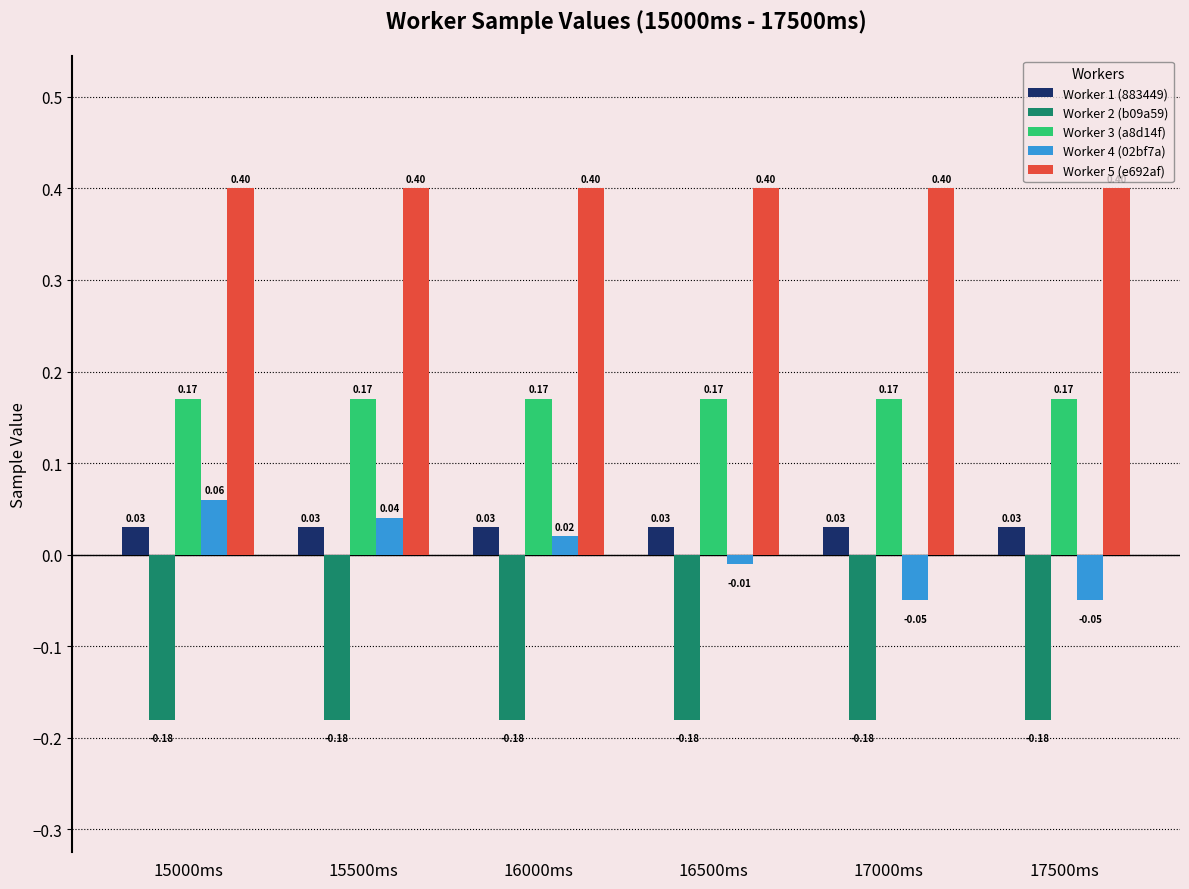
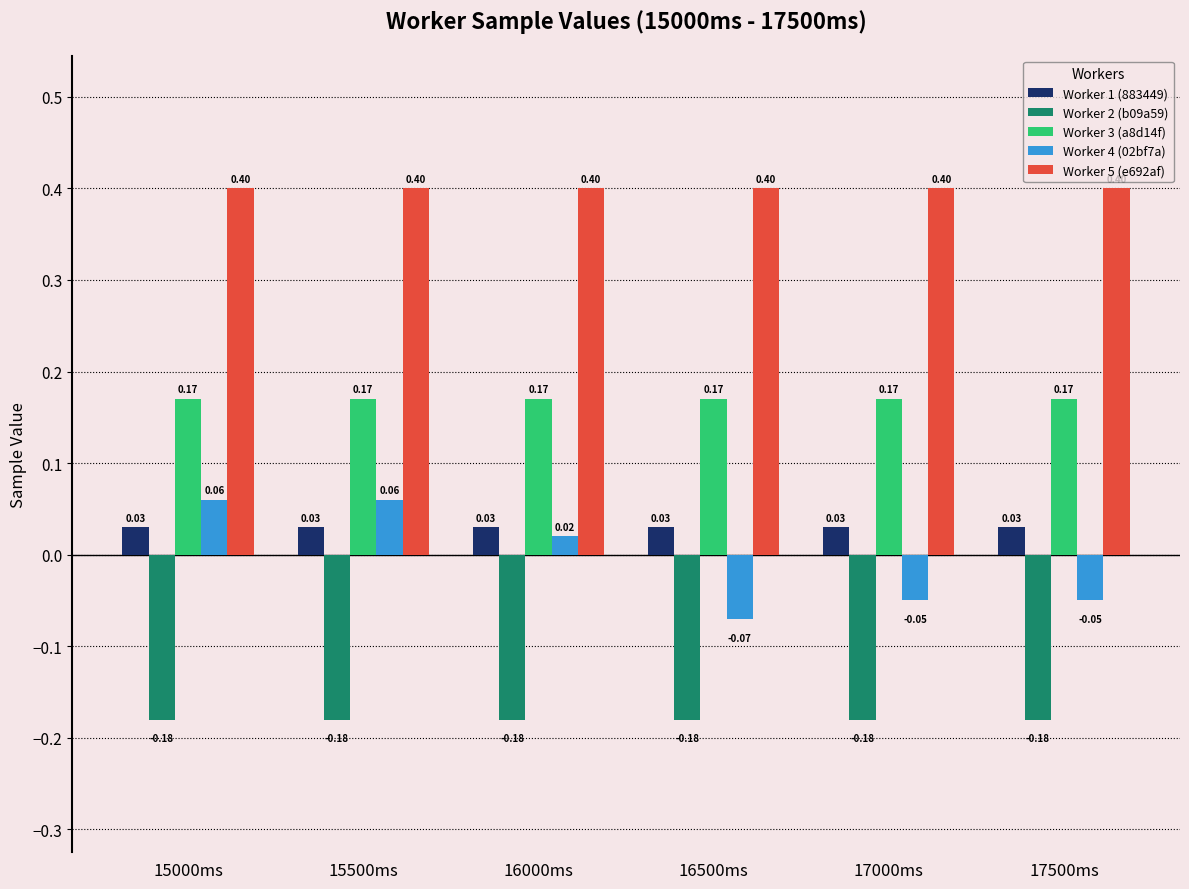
  {
    "Worker 1 (883449)": {
      "15000ms": 0.03,
      "15500ms": 0.03,
      "16000ms": 0.03,
      "16500ms": 0.03,
      "17000ms": 0.03,
      "17500ms": 0.03
    },
    "Worker 2 (b09a59)": {
      "15000ms": -0.18,
      "15500ms": -0.18,
      "16000ms": -0.18,
      "16500ms": -0.18,
      "17000ms": -0.18,
      "17500ms": -0.18
    },
    "Worker 3 (a8d14f)": {
      "15000ms": 0.17,
      "15500ms": 0.17,
      "16000ms": 0.17,
      "16500ms": 0.17,
      "17000ms": 0.17,
      "17500ms": 0.17
    },
    "Worker 4 (02bf7a)": {
      "15000ms": 0.06,
-     "15500ms": 0.04,
+     "15500ms": 0.06,
      "16000ms": 0.02,
-     "16500ms": -0.01,
+     "16500ms": -0.07,
      "17000ms": -0.05,
      "17500ms": -0.05
    },
    "Worker 5 (e692af)": {
      "15000ms": 0.40,
      "15500ms": 0.40,
      "16000ms": 0.40,
      "16500ms": 0.40,
      "17000ms": 0.40
    }
  }
